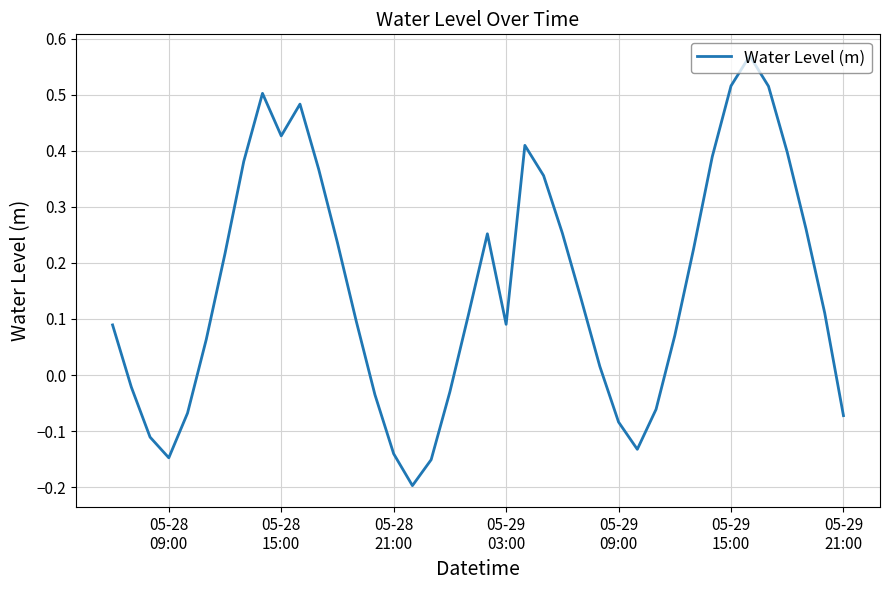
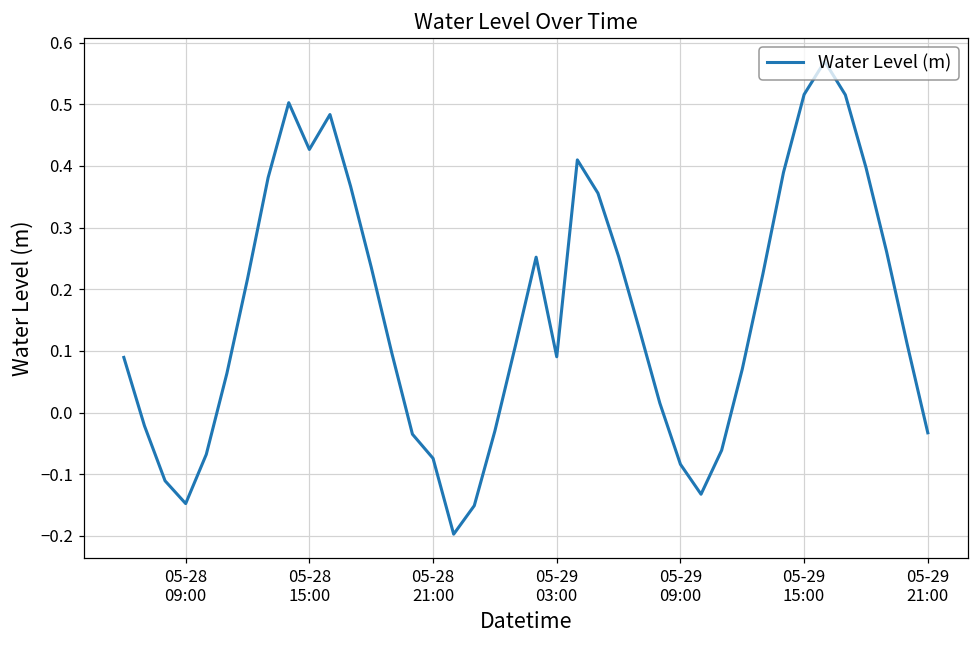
  {
    "05-28 09:00": -0.15,
    "05-28 15:00": 0.43,
-   "05-28 21:00": -0.14,
+   "05-28 21:00": -0.07,
    "05-29 03:00": 0.09,
    "05-29 09:00": -0.08,
    "05-29 15:00": 0.52,
-   "05-29 21:00": -0.07
+   "05-29 21:00": -0.03
  }
